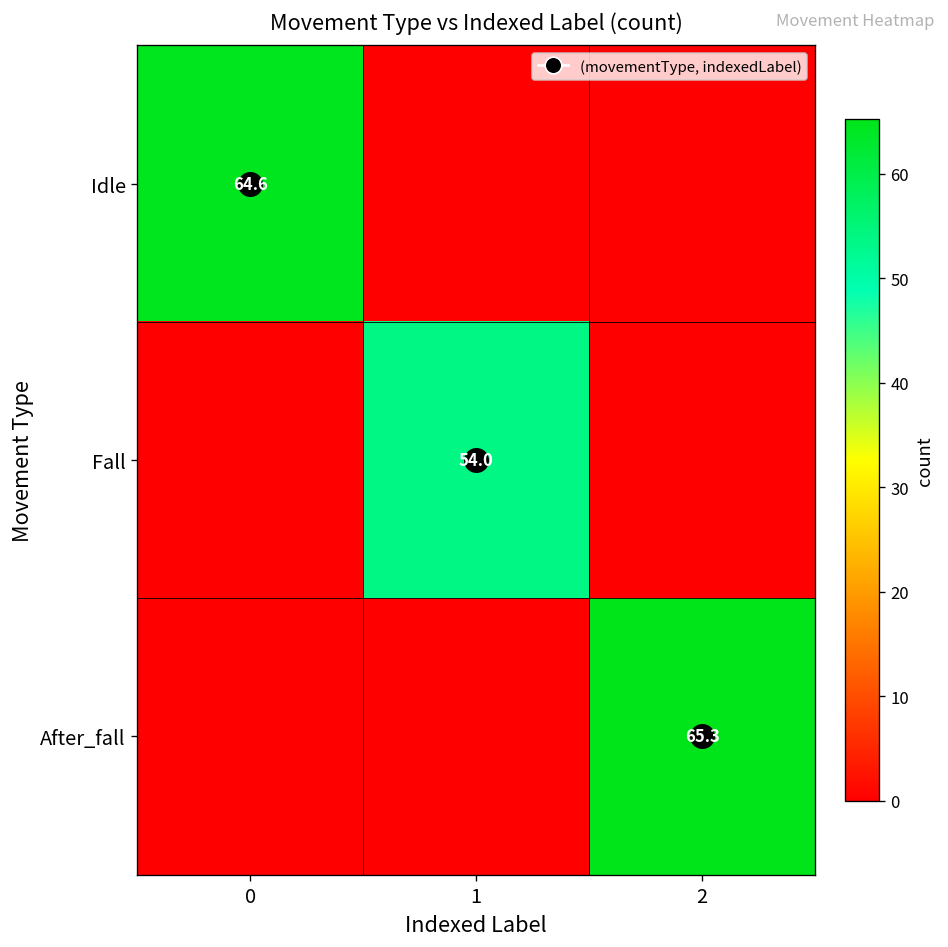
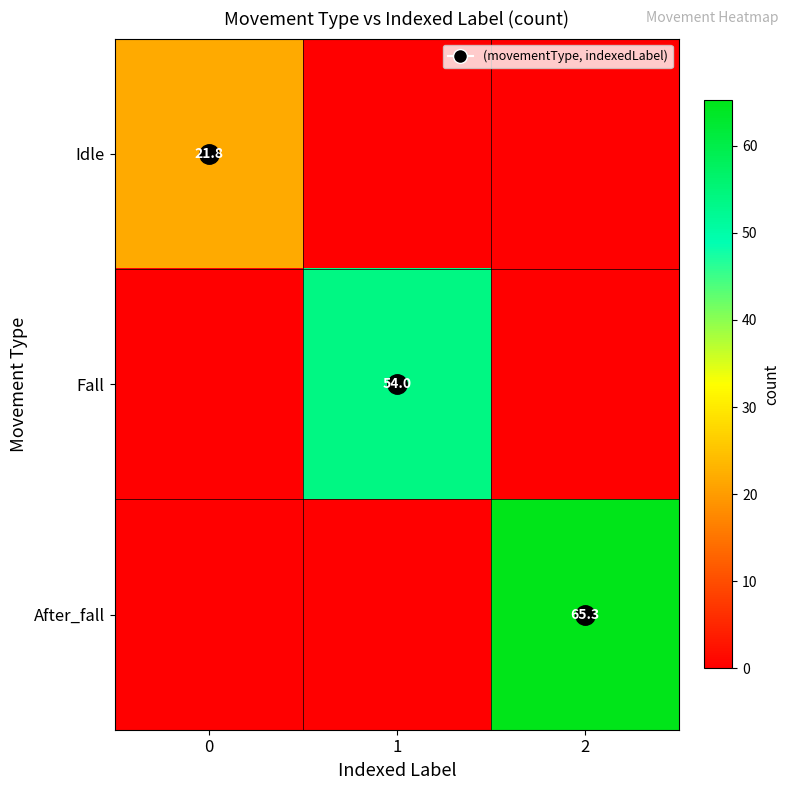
  {
    "Idle": {
-     "0": 64.6
+     "0": 21.8
    }
  }
